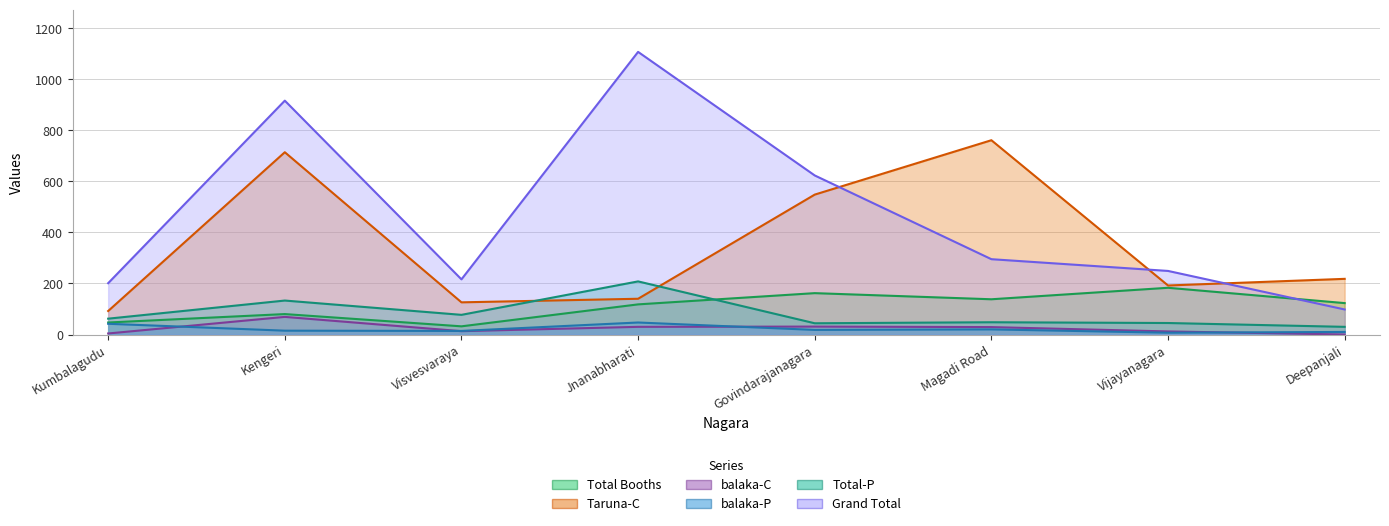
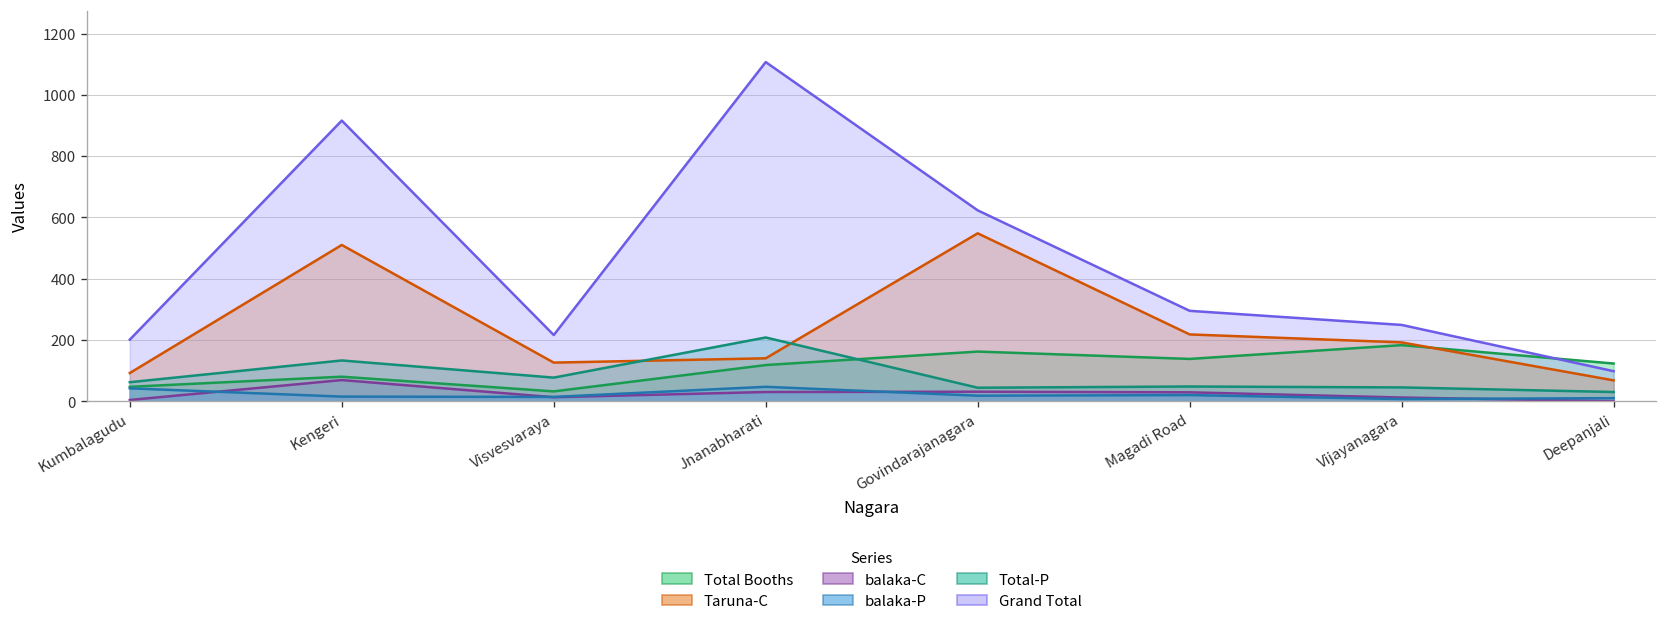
  {
    "Taruna-C": {
      "Kumbalagudu": 90,
-     "Kengeri": 710,
+     "Kengeri": 510,
      "Visvesvaraya": 130,
      "Jnanabharati": 140,
      "Govindarajanagara": 550,
-     "Magadi Road": 760,
-     "Deepanjali": 220
+     "Magadi Road": 220,
+     "Deepanjali": 70
    }
  }
